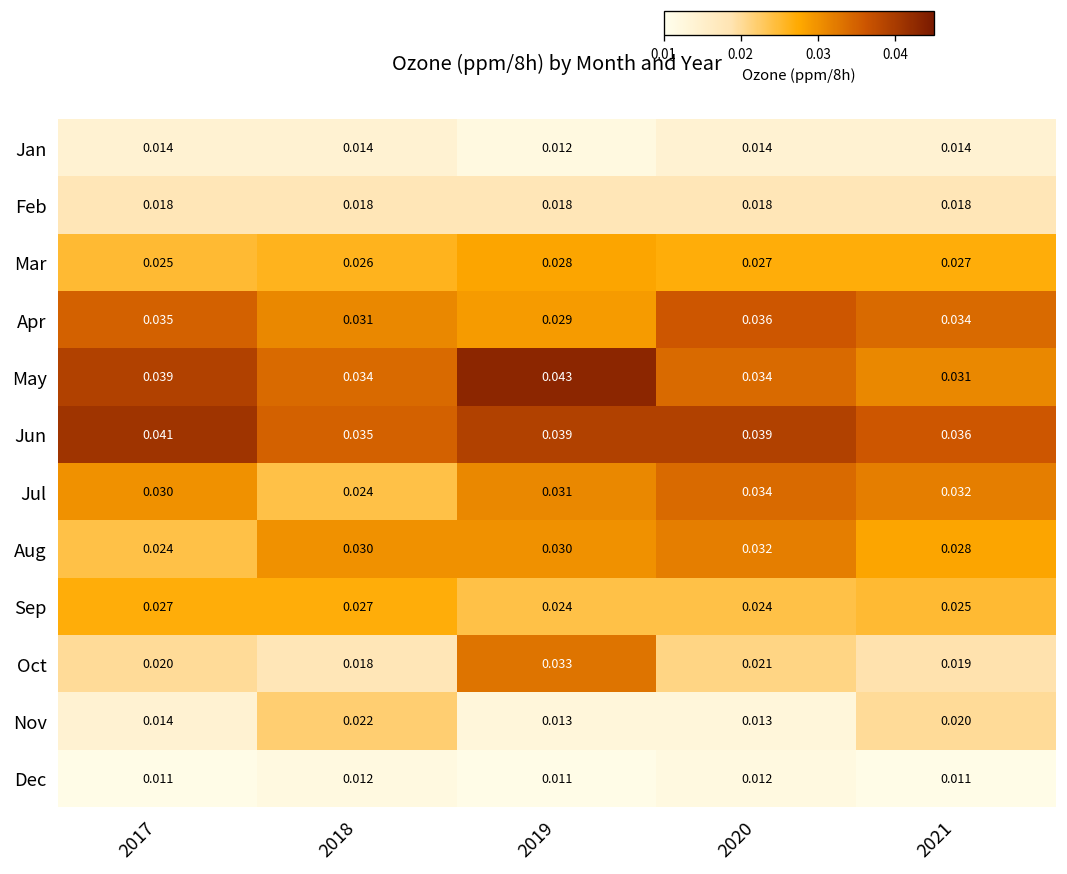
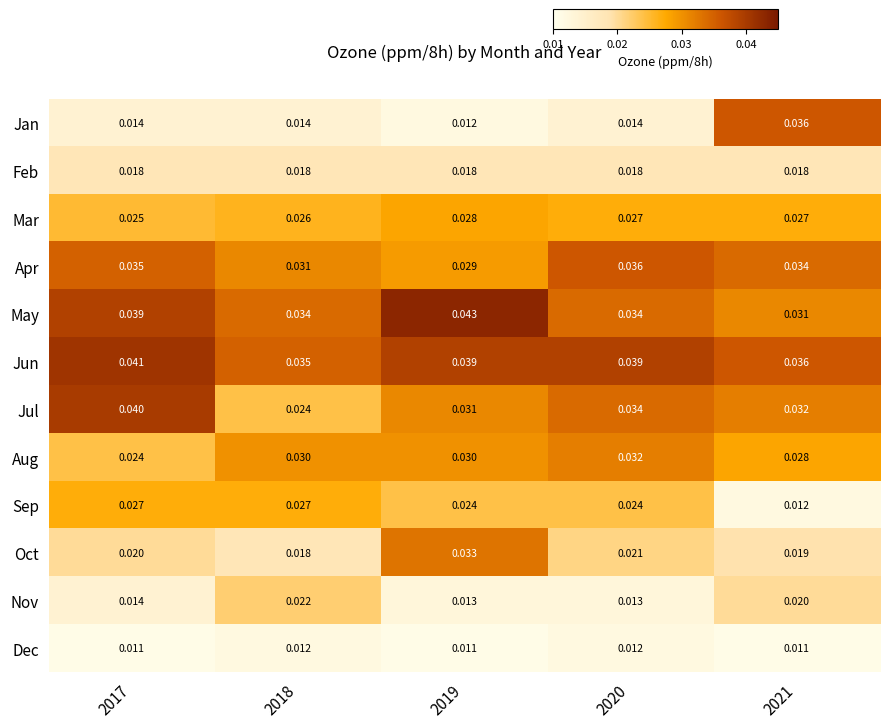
  {
    "Jan": {
      "2017": 0.014,
      "2018": 0.014,
      "2019": 0.012,
      "2020": 0.014,
-     "2021": 0.014
+     "2021": 0.036
    },
    "Feb": {
      "2017": 0.018,
      "2018": 0.018,
      "2019": 0.018,
      "2020": 0.018,
      "2021": 0.018
    },
    "Mar": {
      "2017": 0.025,
      "2018": 0.026,
      "2019": 0.028,
      "2020": 0.027,
      "2021": 0.027
    },
    "Apr": {
      "2017": 0.035,
      "2018": 0.031,
      "2019": 0.029,
      "2020": 0.036,
      "2021": 0.034
    },
    "May": {
      "2017": 0.039,
      "2018": 0.034,
      "2019": 0.043,
      "2020": 0.034,
      "2021": 0.031
    },
    "Jun": {
      "2017": 0.041,
      "2018": 0.035,
      "2019": 0.039,
      "2020": 0.039,
      "2021": 0.036
    },
    "Jul": {
-     "2017": 0.030,
+     "2017": 0.040,
      "2018": 0.024,
      "2019": 0.031,
      "2020": 0.034,
      "2021": 0.032
    },
    "Aug": {
      "2017": 0.024,
      "2018": 0.030,
      "2019": 0.030,
      "2020": 0.032,
      "2021": 0.028
    },
    "Sep": {
      "2017": 0.027,
      "2018": 0.027,
      "2019": 0.024,
      "2020": 0.024,
-     "2021": 0.025
+     "2021": 0.012
    },
    "Oct": {
      "2017": 0.020,
      "2018": 0.018,
      "2019": 0.033,
      "2020": 0.021,
      "2021": 0.019
    },
    "Nov": {
      "2017": 0.014,
      "2018": 0.022,
      "2019": 0.013,
      "2020": 0.013,
      "2021": 0.020
    },
    "Dec": {
      "2017": 0.011,
      "2018": 0.012,
      "2019": 0.011,
      "2020": 0.012,
      "2021": 0.011
    }
  }
